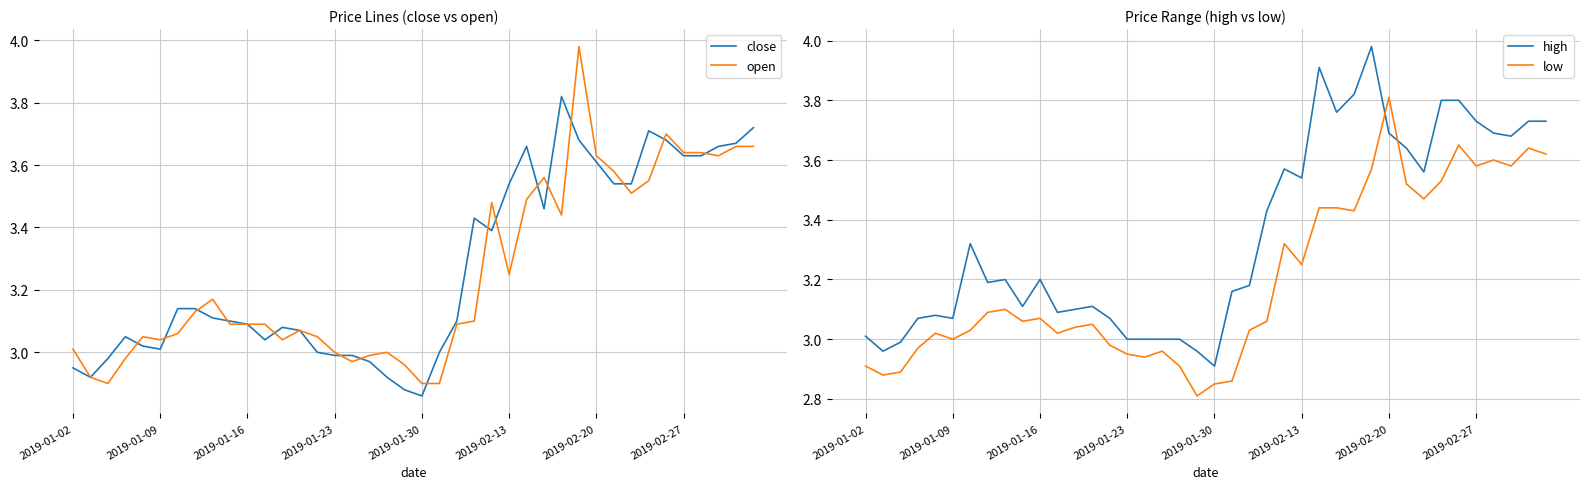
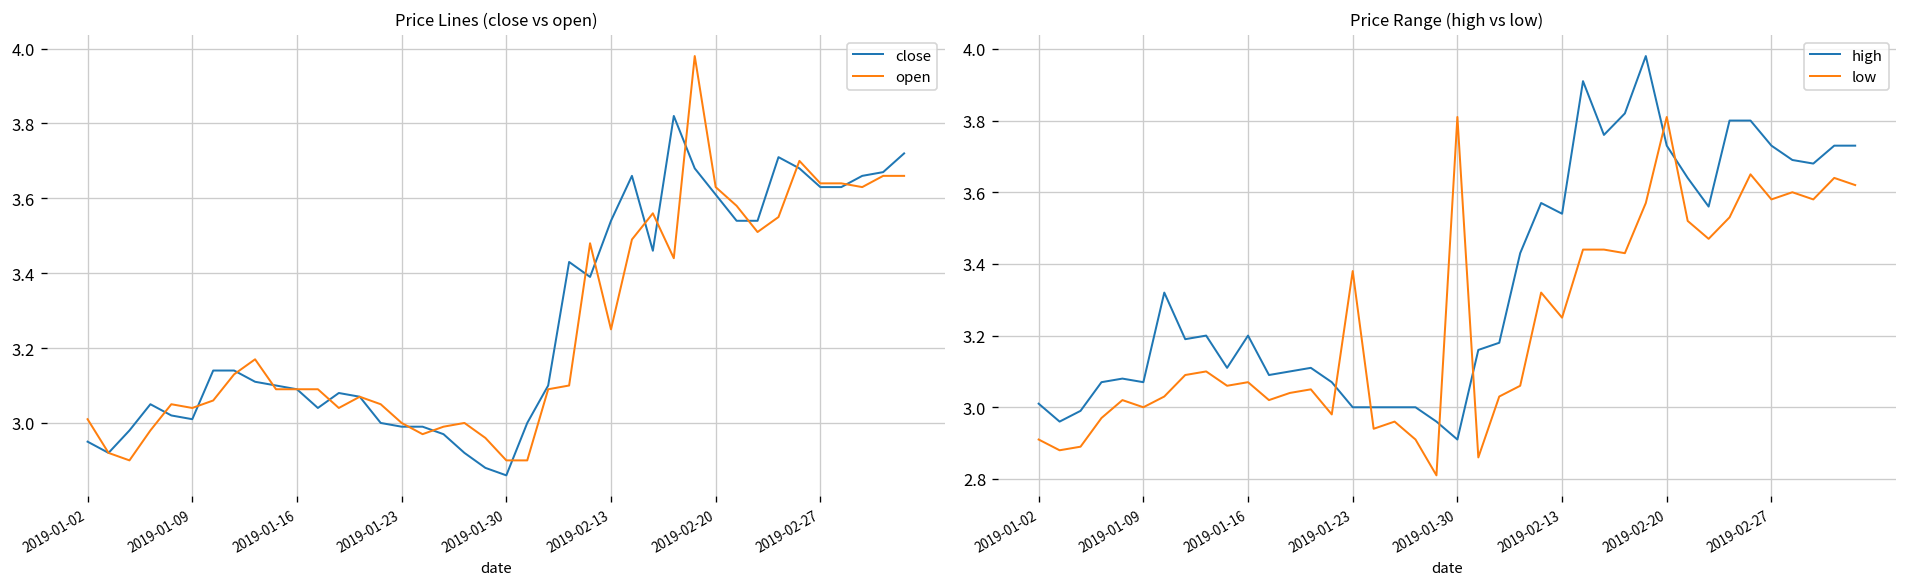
  {
    "Price Lines (close vs open)": {
      "close": {
        "2019-01-02": 2.95,
        "2019-01-09": 3.01,
        "2019-01-23": 2.99,
        "2019-01-30": 2.86,
        "2019-02-13": 3.54,
        "2019-02-20": 3.61,
        "2019-02-27": 3.63
      },
      "open": {
        "2019-01-02": 3.01,
        "2019-01-09": 3.04,
        "2019-01-23": 3.00,
        "2019-01-30": 2.90,
        "2019-02-13": 3.25,
        "2019-02-20": 3.63,
        "2019-02-27": 3.64
      }
    },
    "Price Range (high vs low)": {
      "high": {
        "2019-01-02": 3.01,
        "2019-01-09": 3.07,
        "2019-01-16": 3.20,
        "2019-01-23": 3.00,
        "2019-01-30": 2.91,
        "2019-02-13": 3.54,
-       "2019-02-20": 3.69,
+       "2019-02-20": 3.73,
        "2019-02-27": 3.73
      },
      "low": {
        "2019-01-02": 2.91,
        "2019-01-09": 3.00,
        "2019-01-16": 3.07,
-       "2019-01-23": 2.95,
-       "2019-01-30": 2.85,
+       "2019-01-23": 3.38,
+       "2019-01-30": 3.81,
        "2019-02-13": 3.25,
        "2019-02-20": 3.81,
        "2019-02-27": 3.58
      }
    }
  }
